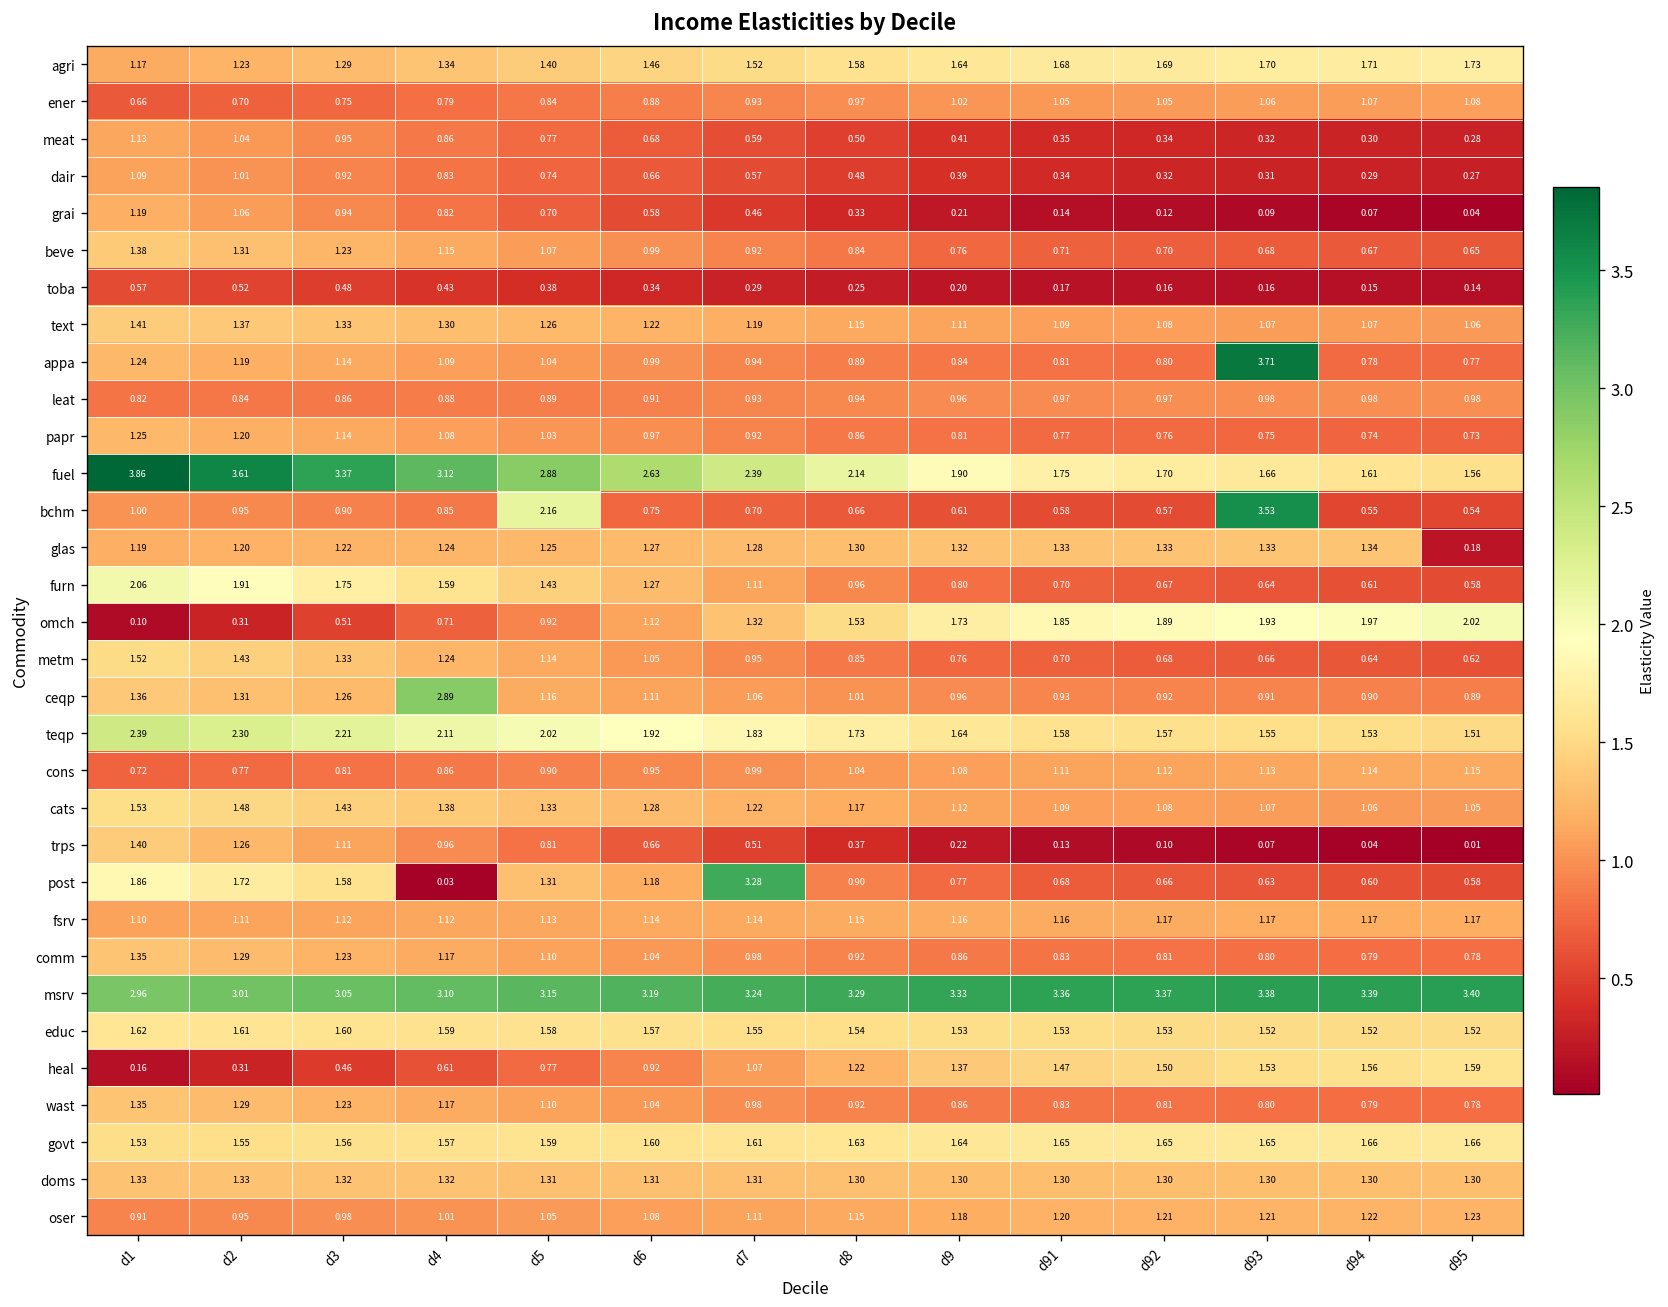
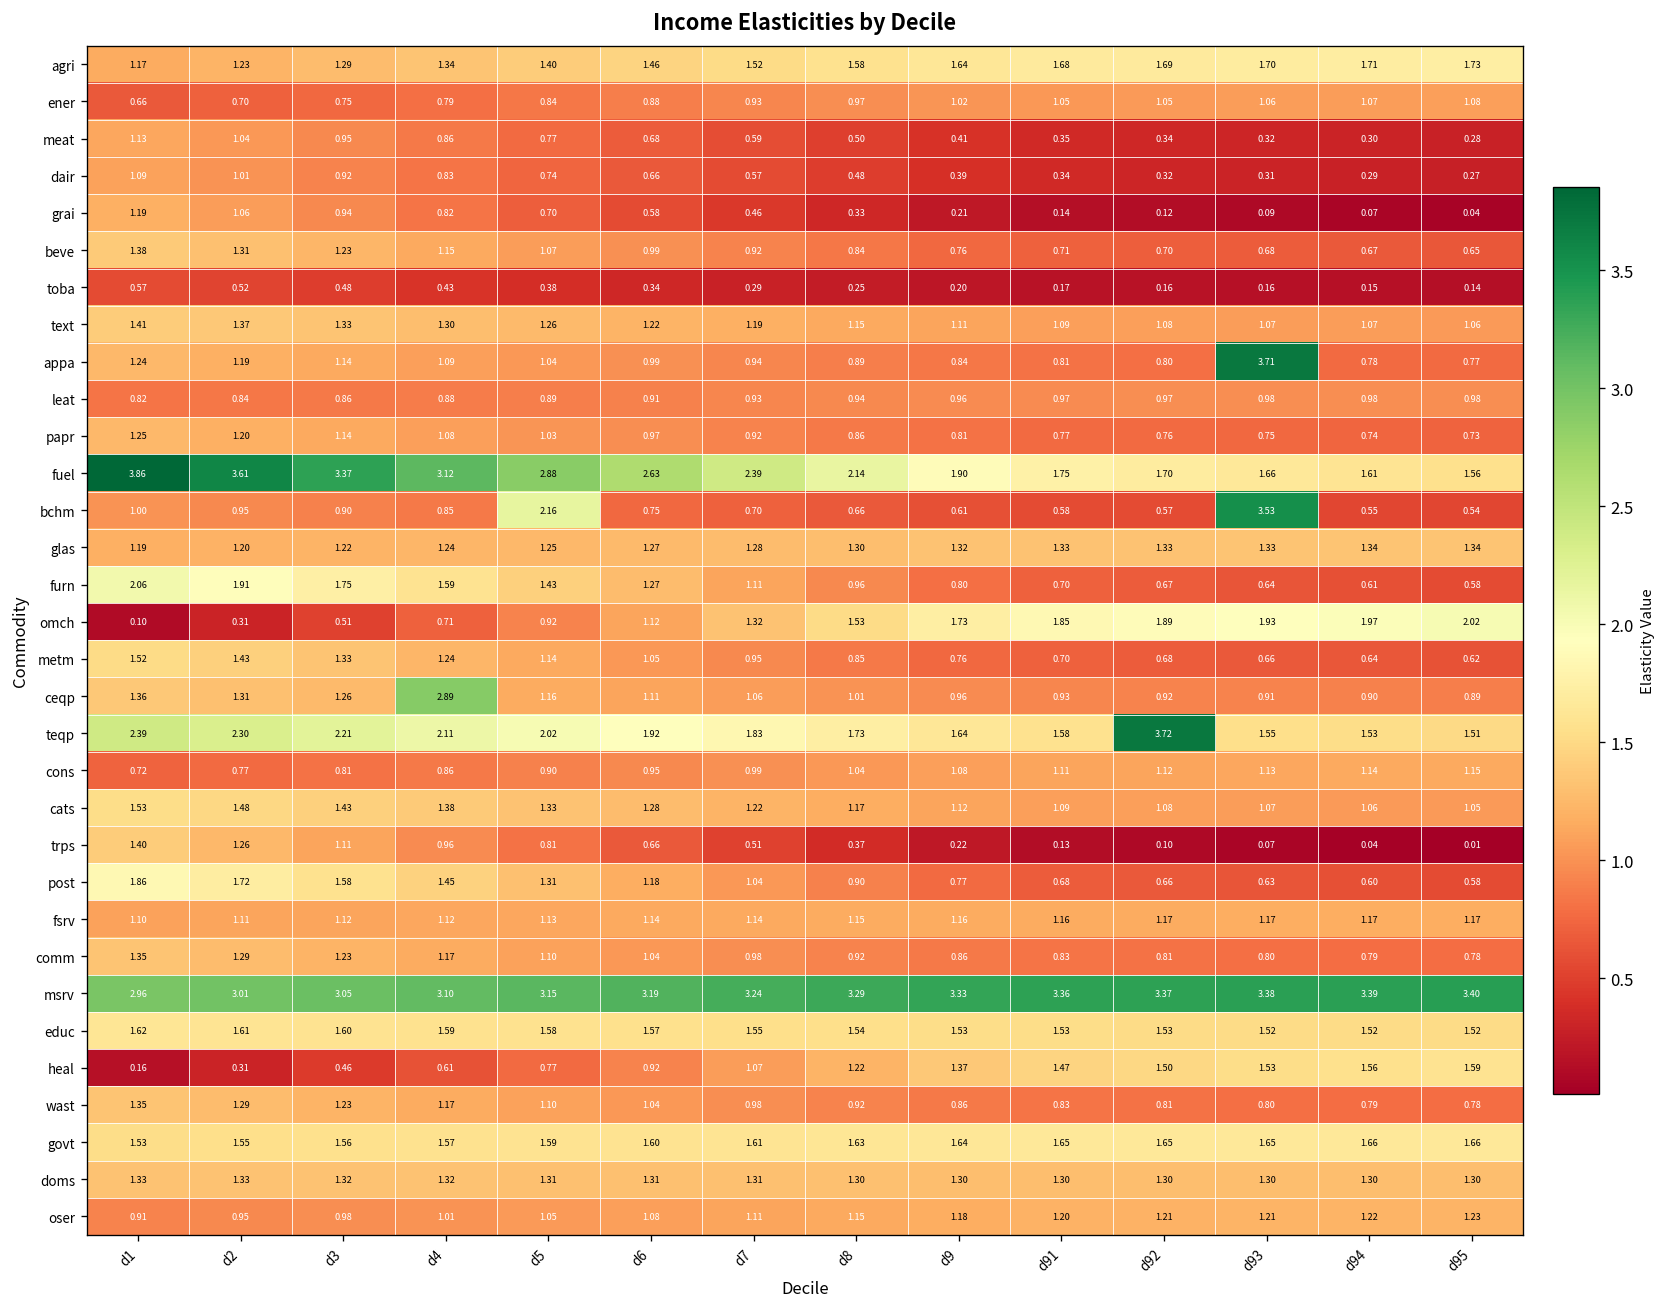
  {
    "glas": {
      "d1": 1.19,
      "d2": 1.20,
      "d3": 1.22,
      "d4": 1.24,
      "d5": 1.25,
      "d6": 1.27,
      "d7": 1.28,
      "d8": 1.30,
      "d9": 1.32,
      "d91": 1.33,
      "d92": 1.33,
      "d93": 1.33,
      "d94": 1.34,
-     "d95": 0.18
+     "d95": 1.34
    },
    "teqp": {
      "d1": 2.39,
      "d2": 2.30,
      "d3": 2.21,
      "d4": 2.11,
      "d5": 2.02,
      "d6": 1.92,
      "d7": 1.83,
      "d8": 1.73,
      "d9": 1.64,
      "d91": 1.58,
-     "d92": 1.57,
+     "d92": 3.72,
      "d93": 1.55,
      "d94": 1.53,
      "d95": 1.51
    },
    "post": {
      "d1": 1.86,
      "d2": 1.72,
      "d3": 1.58,
-     "d4": 0.03,
+     "d4": 1.45,
      "d5": 1.31,
      "d6": 1.18,
-     "d7": 3.28,
+     "d7": 1.04,
      "d8": 0.90,
      "d9": 0.77,
      "d91": 0.68,
      "d92": 0.66,
      "d93": 0.63,
      "d94": 0.60,
      "d95": 0.58
    }
  }
